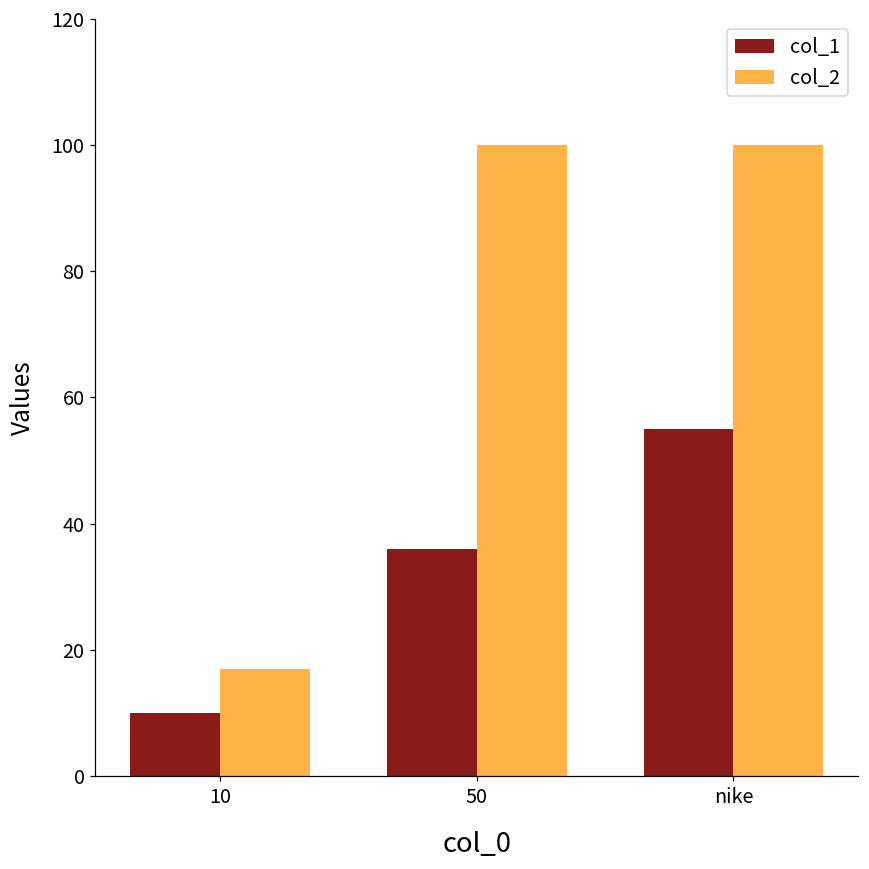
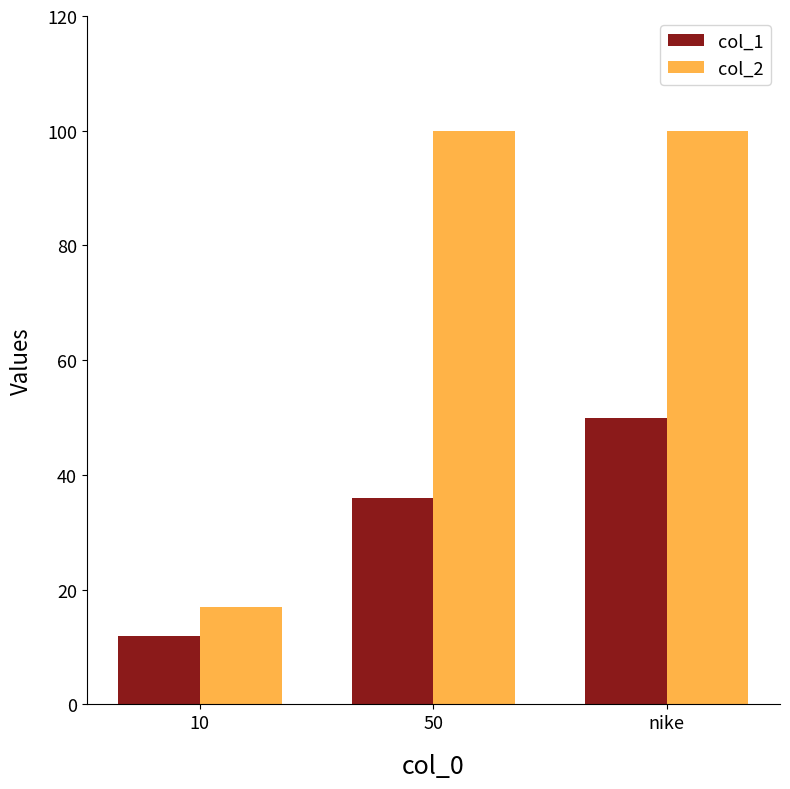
  {
    "col_1": {
-     "10": 10,
+     "10": 12,
      "50": 36,
-     "nike": 55
+     "nike": 50
    },
    "col_2": {
      "10": 17,
      "50": 100,
      "nike": 100
    }
  }
